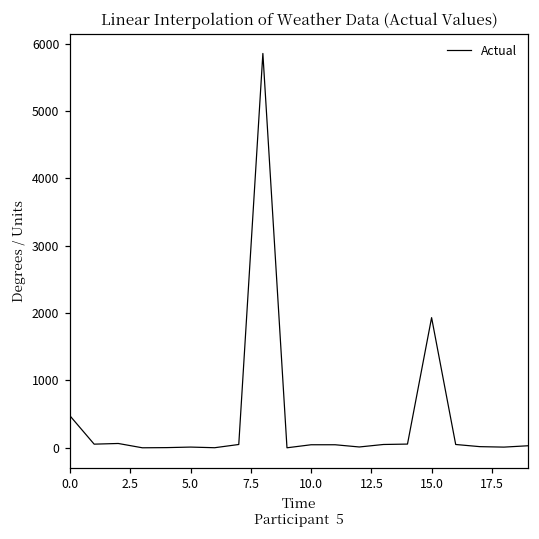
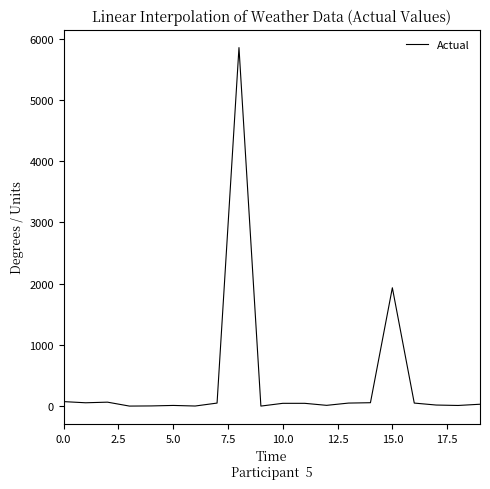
  {
-   "0.0": 500,
+   "0.0": 100,
    "5.0": 0,
    "10.0": 0,
    "15.0": 1900
  }
